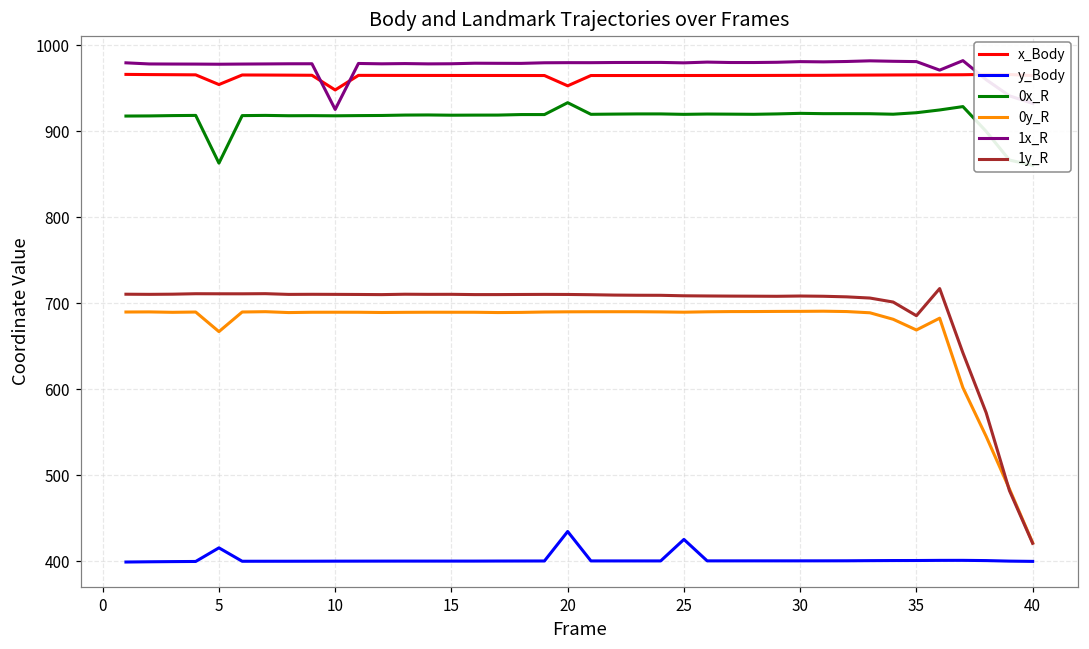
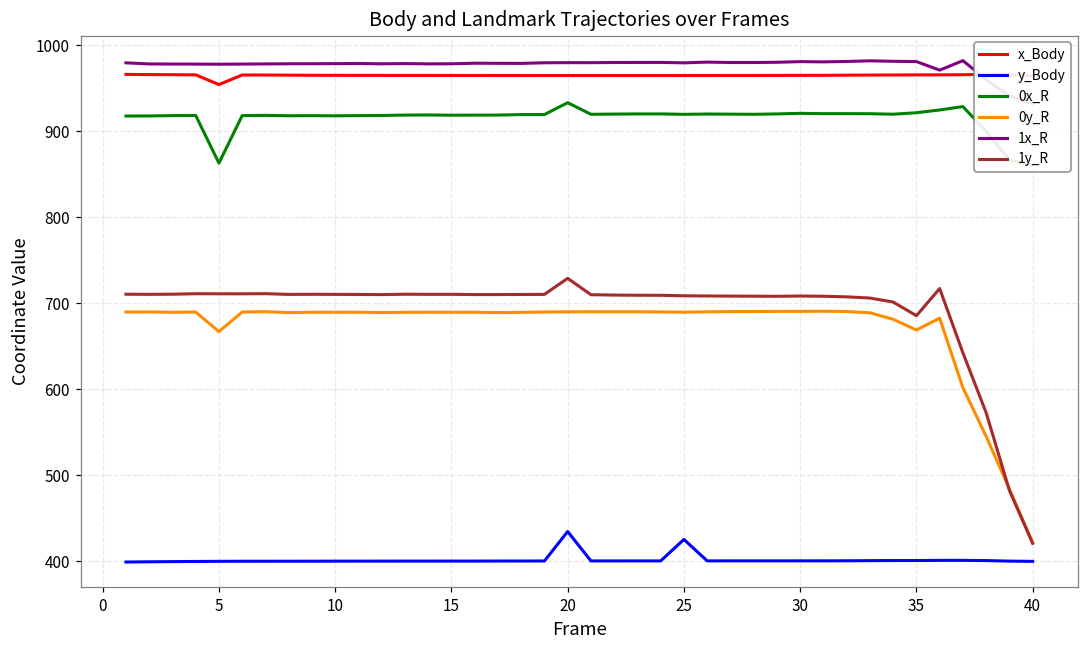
  {
    "x_Body": {
      "5": 950,
-     "10": 950,
+     "10": 970,
      "15": 970,
-     "20": 950,
+     "20": 960,
      "25": 960,
      "30": 970,
      "35": 970
    },
    "y_Body": {
-     "5": 420,
+     "5": 400,
      "10": 400,
      "15": 400,
      "20": 430,
      "25": 430,
      "30": 400,
      "35": 400,
      "40": 400
    },
    "0x_R": {
      "5": 860,
      "10": 920,
      "15": 920,
      "20": 930,
      "25": 920,
      "30": 920,
      "35": 920
    },
    "0y_R": {
      "5": 670,
      "10": 690,
      "15": 690,
      "20": 690,
      "25": 690,
      "30": 690,
      "35": 670
    },
    "1x_R": {
      "5": 980,
-     "10": 930,
+     "10": 980,
      "15": 980,
      "20": 980,
      "25": 980,
      "30": 980,
      "35": 980
    },
    "1y_R": {
      "5": 710,
      "10": 710,
      "15": 710,
-     "20": 710,
+     "20": 730,
      "25": 710,
      "30": 710,
      "35": 690
    }
  }
